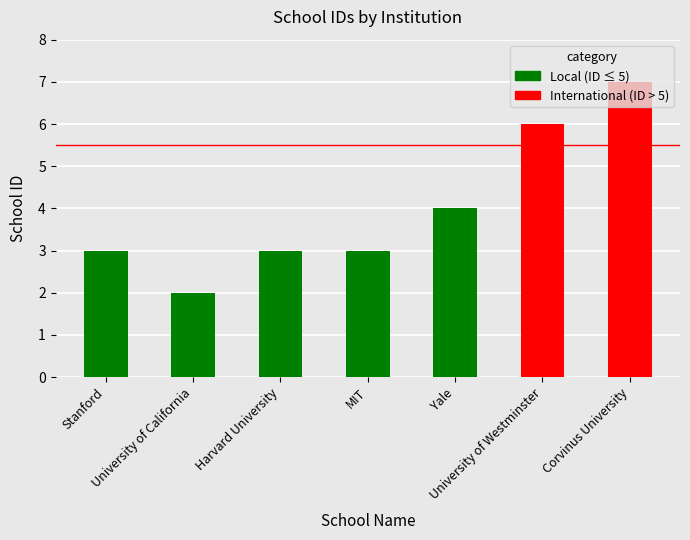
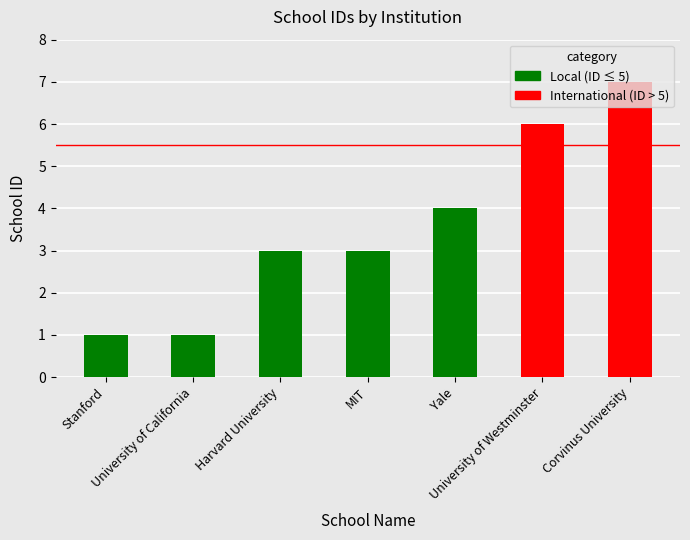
  {
-   "Stanford": 3,
-   "University of California": 2,
+   "Stanford": 1,
+   "University of California": 1,
    "Harvard University": 3,
    "MIT": 3,
    "Yale": 4,
    "University of Westminster": 6
  }
